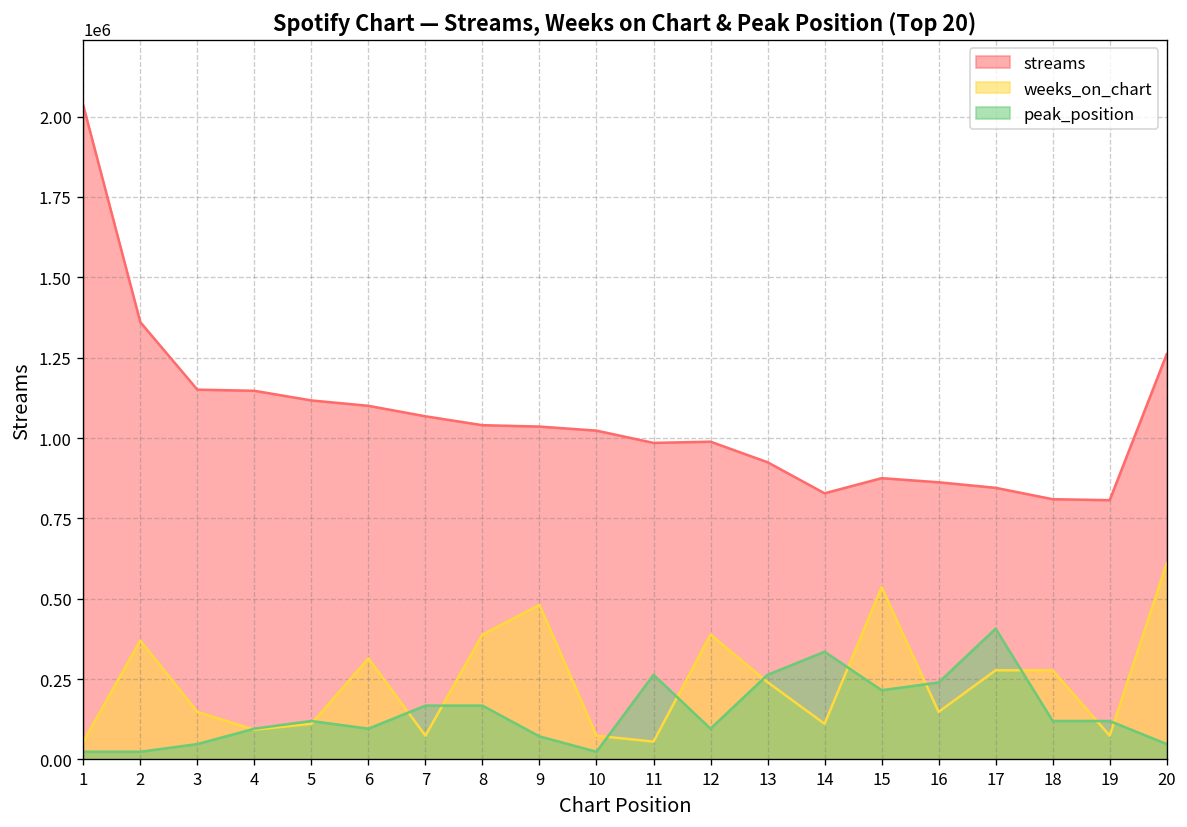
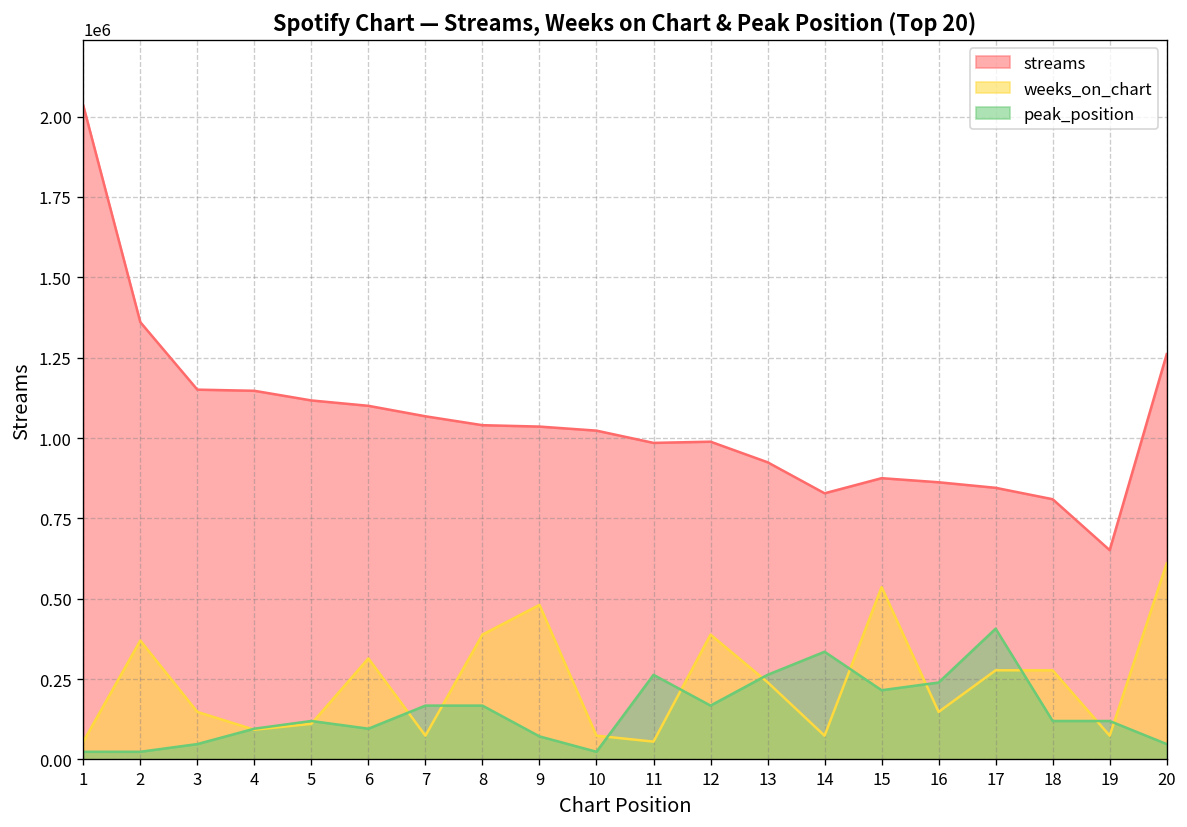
  {
    "streams": {
      "1": 2030000,
      "2": 1360000,
      "3": 1150000,
      "4": 1150000,
      "5": 1120000,
      "6": 1100000,
      "7": 1070000,
      "8": 1040000,
      "9": 1040000,
      "10": 1020000,
      "11": 980000,
      "12": 990000,
      "13": 920000,
      "14": 830000,
      "15": 880000,
      "16": 860000,
      "17": 850000,
      "18": 810000,
-     "19": 810000,
+     "19": 650000,
      "20": 1260000
    },
    "weeks_on_chart": {
      "1": 60000,
      "2": 370000,
      "3": 150000,
      "6": 310000,
      "7": 70000,
      "8": 390000,
      "9": 480000,
      "10": 70000,
      "11": 60000,
      "12": 390000,
      "13": 240000,
-     "14": 110000,
+     "14": 70000,
      "15": 540000,
      "16": 150000,
      "17": 280000,
      "18": 280000,
      "19": 70000,
      "20": 610000
    },
    "peak_position": {
      "1": 20000,
      "2": 20000,
      "3": 50000,
      "6": 100000,
      "7": 170000,
      "8": 170000,
      "9": 70000,
      "10": 20000,
      "11": 260000,
-     "12": 100000,
+     "12": 170000,
      "13": 260000,
      "14": 340000,
      "15": 220000,
      "16": 240000,
      "17": 410000,
      "18": 120000,
      "19": 120000,
      "20": 50000
    }
  }
